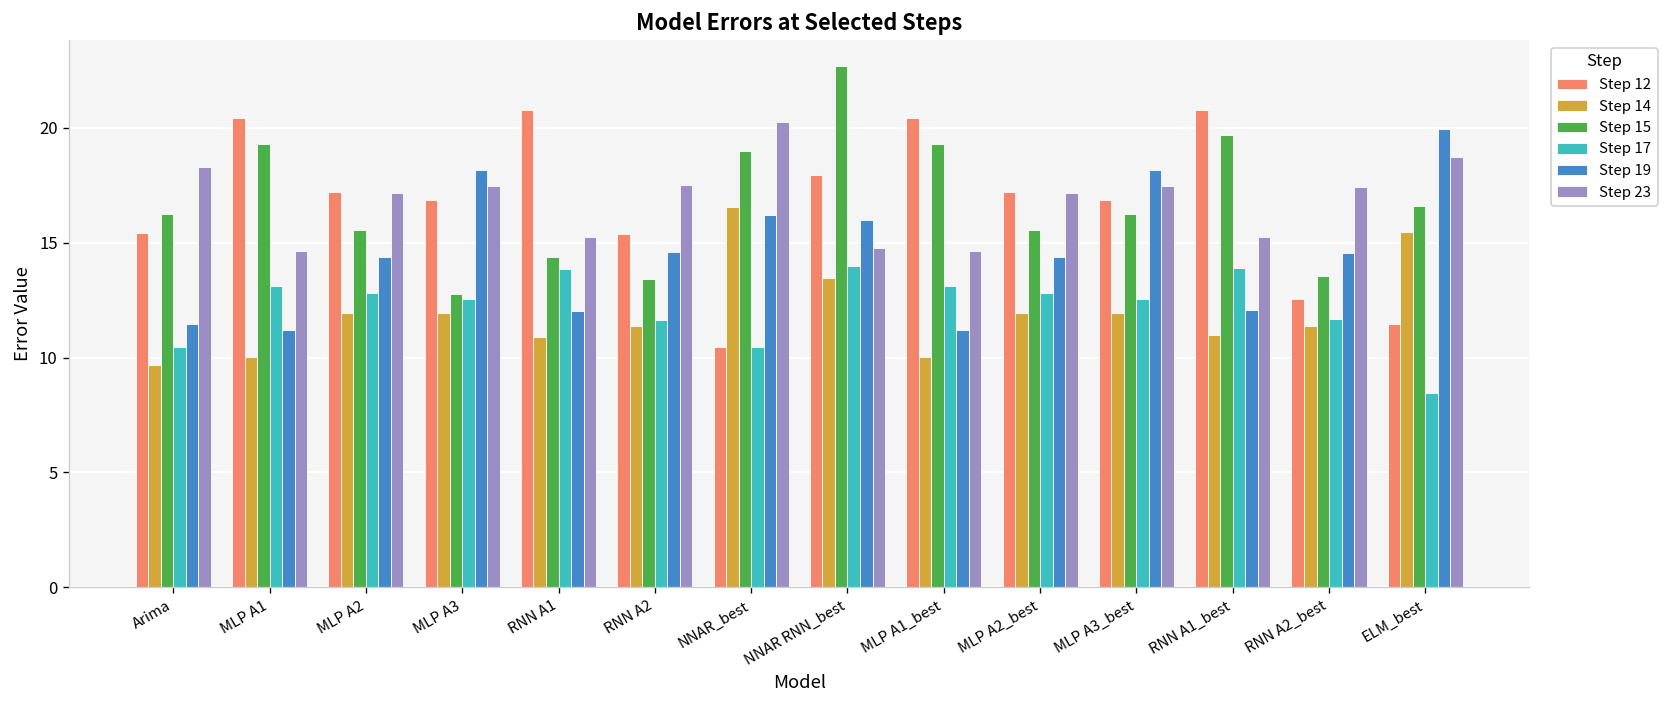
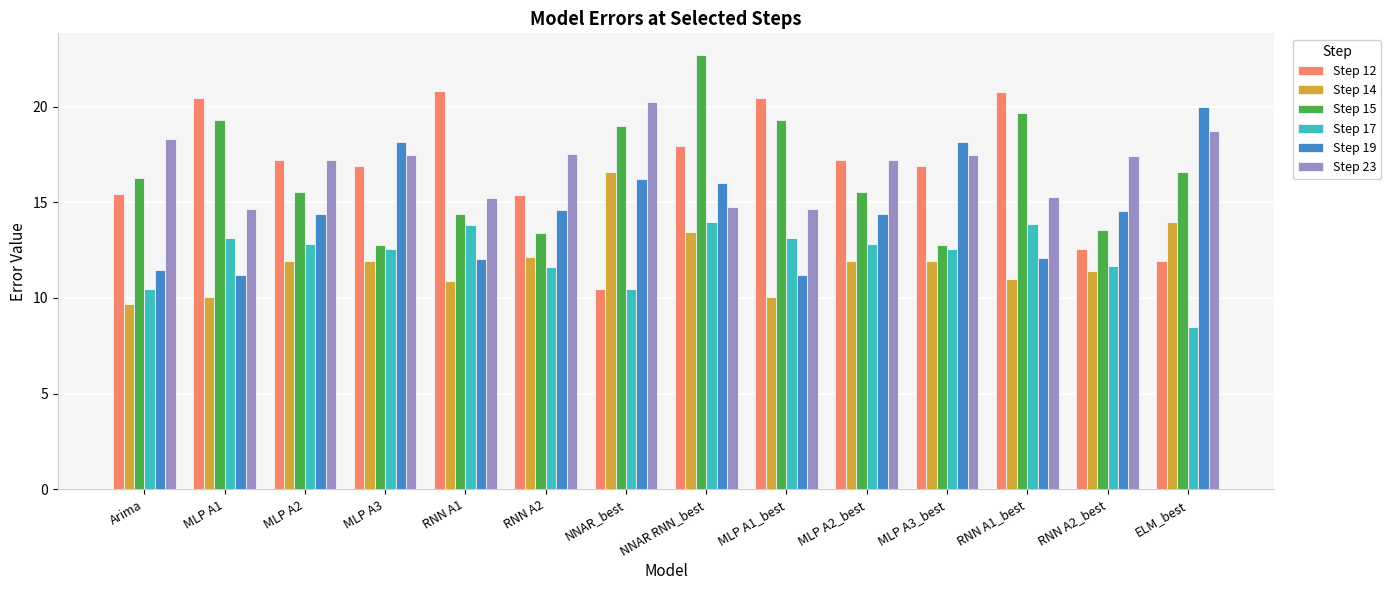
  {
    "Step 12": {
      "Arima": 15.4,
      "MLP A1": 20.4,
      "MLP A2": 17.2,
      "MLP A3": 16.9,
      "RNN A1": 20.8,
      "RNN A2": 15.4,
      "NNAR_best": 10.5,
      "NNAR RNN_best": 17.9,
      "MLP A1_best": 20.4,
      "MLP A2_best": 17.2,
      "MLP A3_best": 16.9,
      "RNN A1_best": 20.8,
      "RNN A2_best": 12.5,
-     "ELM_best": 11.4
+     "ELM_best": 11.9
    },
    "Step 14": {
      "Arima": 9.7,
      "MLP A1": 10.0,
      "MLP A2": 11.9,
      "MLP A3": 11.9,
      "RNN A1": 10.9,
-     "RNN A2": 11.4,
+     "RNN A2": 12.1,
      "NNAR_best": 16.6,
      "NNAR RNN_best": 13.5,
      "MLP A1_best": 10.0,
      "MLP A2_best": 11.9,
      "MLP A3_best": 11.9,
      "RNN A1_best": 11.0,
      "RNN A2_best": 11.4,
-     "ELM_best": 15.5
+     "ELM_best": 14.0
    },
    "Step 15": {
      "Arima": 16.3,
      "MLP A1": 19.3,
      "MLP A2": 15.5,
      "MLP A3": 12.8,
      "RNN A1": 14.4,
      "RNN A2": 13.4,
      "NNAR_best": 19.0,
      "NNAR RNN_best": 22.7,
      "MLP A1_best": 19.3,
      "MLP A2_best": 15.5,
-     "MLP A3_best": 16.3,
+     "MLP A3_best": 12.8,
      "RNN A1_best": 19.7,
      "RNN A2_best": 13.5,
      "ELM_best": 16.6
    },
    "Step 23": {
      "Arima": 18.3,
      "MLP A1": 14.6,
      "MLP A2": 17.2,
      "MLP A3": 17.4,
      "RNN A1": 15.2,
      "RNN A2": 17.5,
      "NNAR_best": 20.2,
      "NNAR RNN_best": 14.8,
      "MLP A1_best": 14.6,
      "MLP A2_best": 17.2,
      "MLP A3_best": 17.4,
      "RNN A1_best": 15.3,
      "RNN A2_best": 17.4,
      "ELM_best": 18.7
    }
  }
